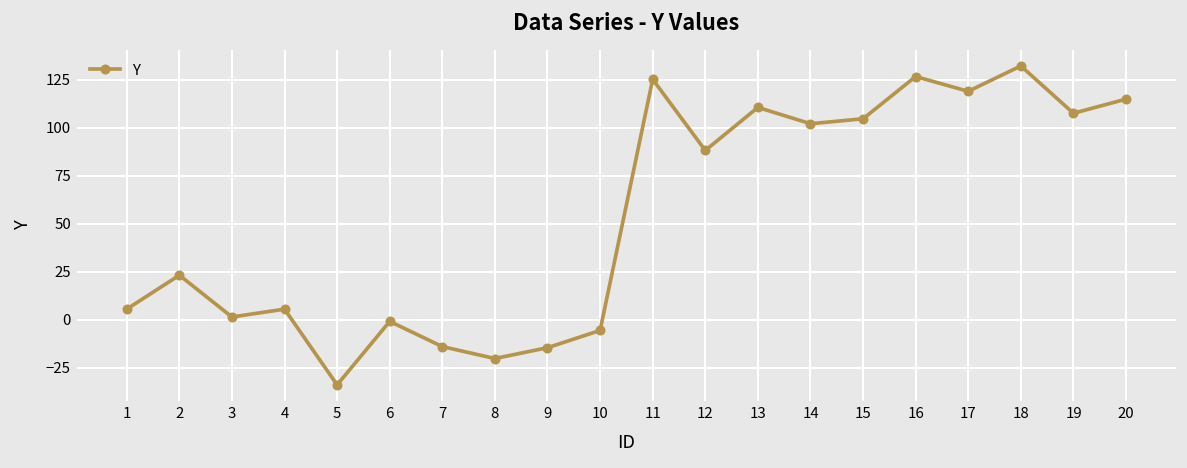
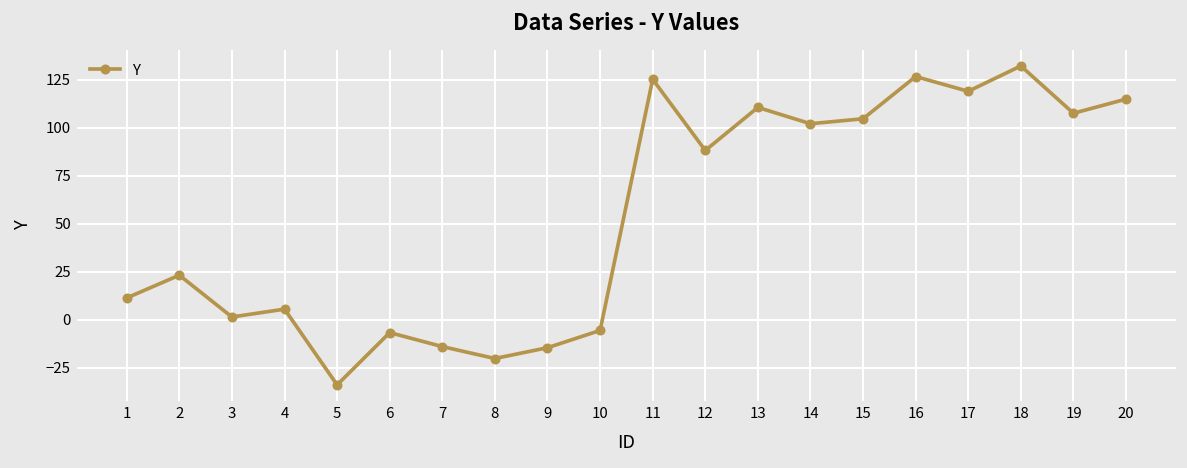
  {
-   "1": 6,
+   "1": 11,
    "2": 23,
    "3": 1,
    "4": 6,
    "5": -34,
-   "6": -1,
+   "6": -7,
    "7": -14,
    "8": -20,
    "9": -14,
    "10": -6,
    "11": 125,
    "12": 88,
    "13": 111,
    "14": 102,
    "15": 105,
    "16": 127,
    "17": 119,
    "18": 132,
    "19": 107,
    "20": 115
  }
